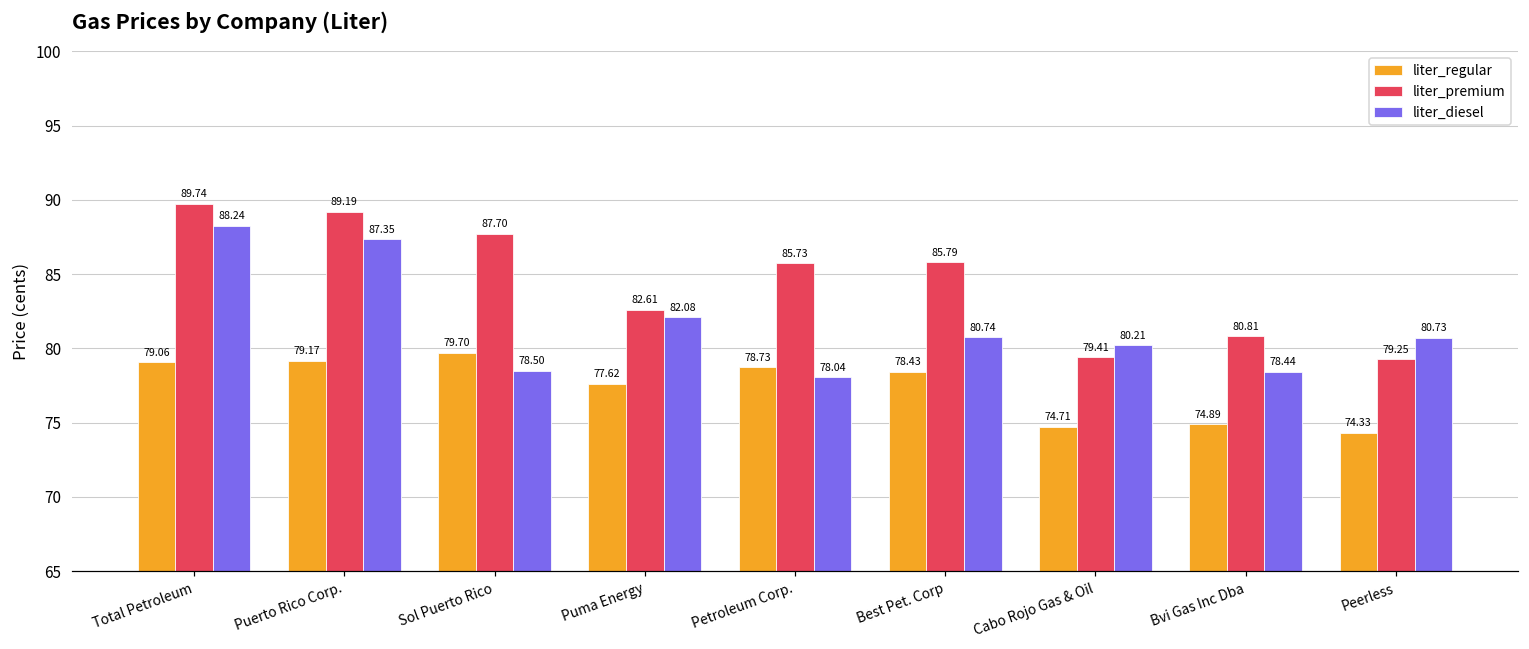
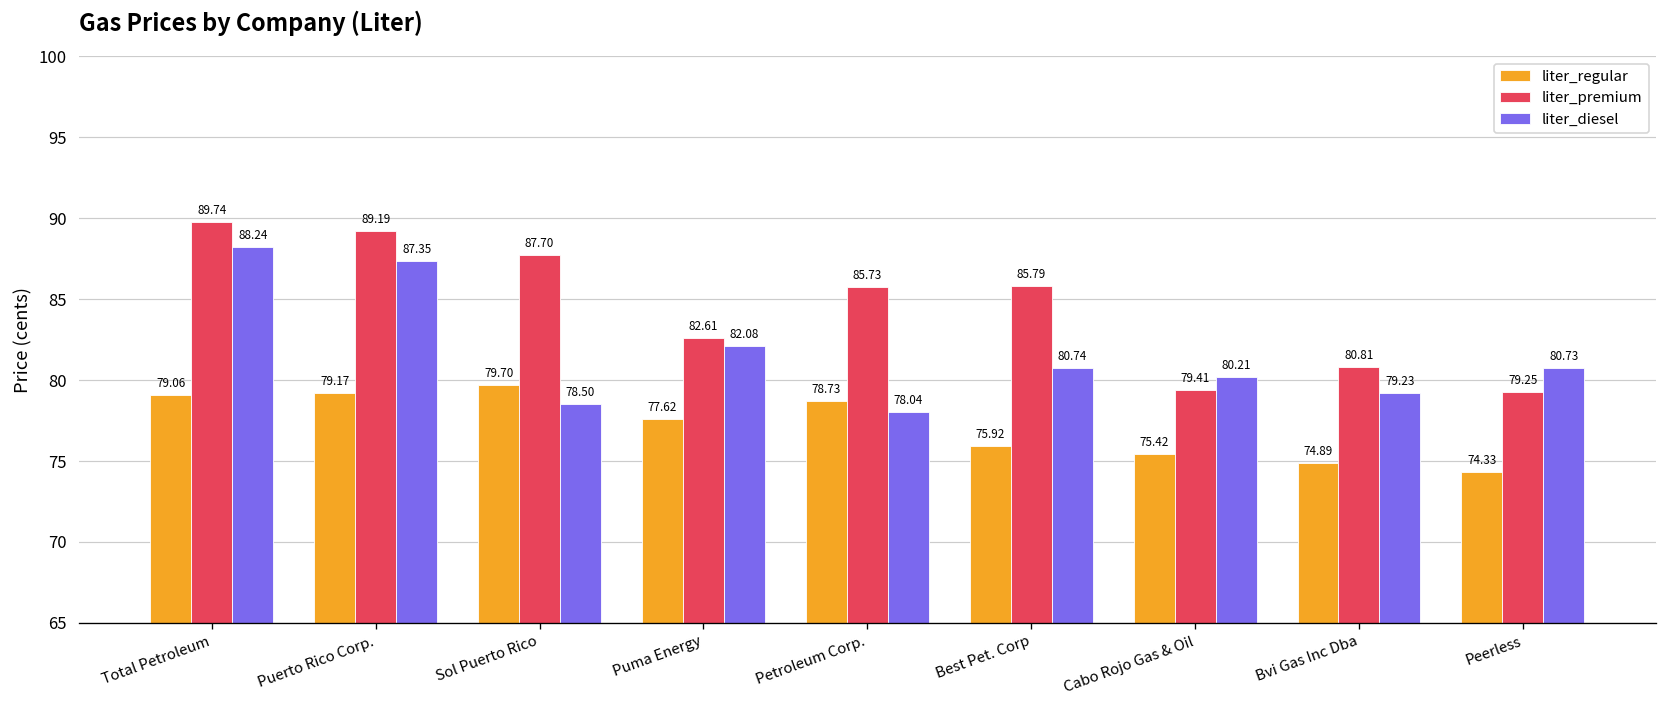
  {
    "liter_regular": {
      "Total Petroleum": 79.06,
      "Puerto Rico Corp.": 79.17,
      "Sol Puerto Rico": 79.70,
      "Puma Energy": 77.62,
      "Petroleum Corp.": 78.73,
-     "Best Pet. Corp": 78.43,
-     "Cabo Rojo Gas & Oil": 74.71,
+     "Best Pet. Corp": 75.92,
+     "Cabo Rojo Gas & Oil": 75.42,
      "Bvi Gas Inc Dba": 74.89,
      "Peerless": 74.33
    },
    "liter_premium": {
      "Total Petroleum": 89.74,
      "Puerto Rico Corp.": 89.19,
      "Sol Puerto Rico": 87.70,
      "Puma Energy": 82.61,
      "Petroleum Corp.": 85.73,
      "Best Pet. Corp": 85.79,
      "Cabo Rojo Gas & Oil": 79.41,
      "Bvi Gas Inc Dba": 80.81,
      "Peerless": 79.25
    },
    "liter_diesel": {
      "Total Petroleum": 88.24,
      "Puerto Rico Corp.": 87.35,
      "Sol Puerto Rico": 78.50,
      "Puma Energy": 82.08,
      "Petroleum Corp.": 78.04,
      "Best Pet. Corp": 80.74,
      "Cabo Rojo Gas & Oil": 80.21,
-     "Bvi Gas Inc Dba": 78.44,
+     "Bvi Gas Inc Dba": 79.23,
      "Peerless": 80.73
    }
  }
